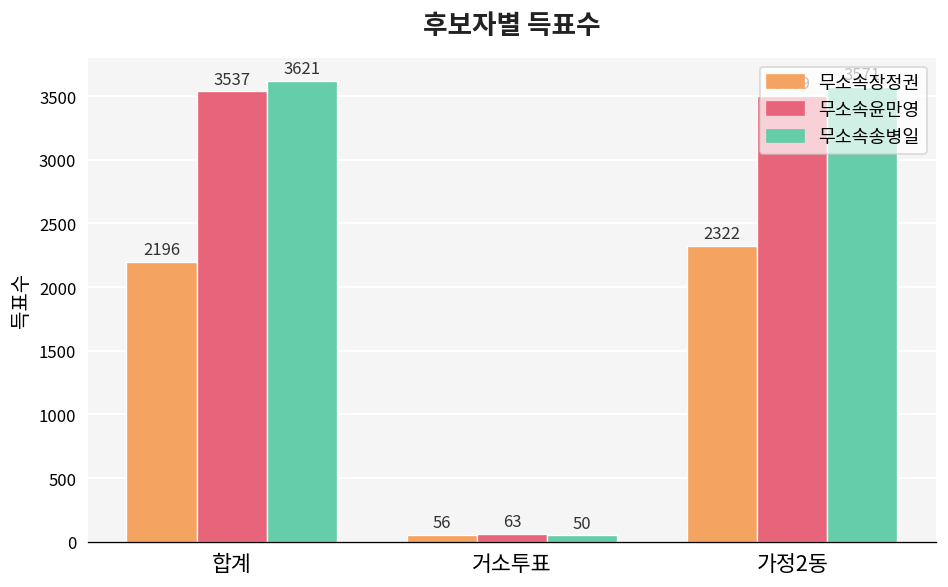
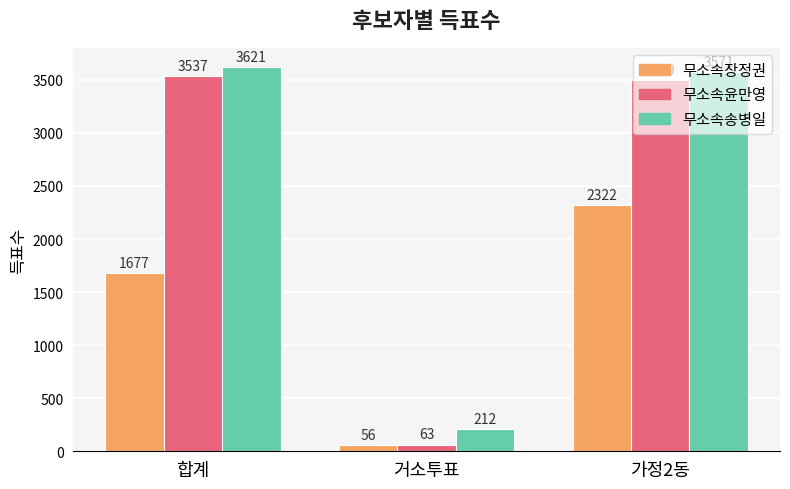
  {
    "무소속장정권": {
-     "합계": 2196,
+     "합계": 1677,
      "거소투표": 56,
      "가정2동": 2322
    },
    "무소속윤만영": {
      "합계": 3537,
      "거소투표": 63
    },
    "무소속송병일": {
      "합계": 3621,
-     "거소투표": 50
+     "거소투표": 212
    }
  }
